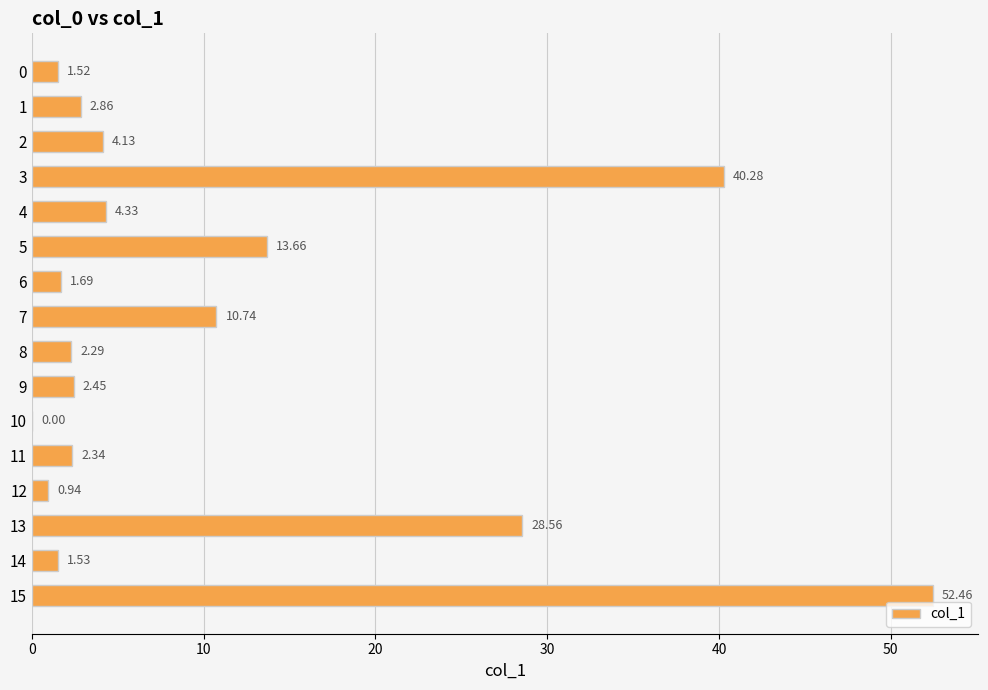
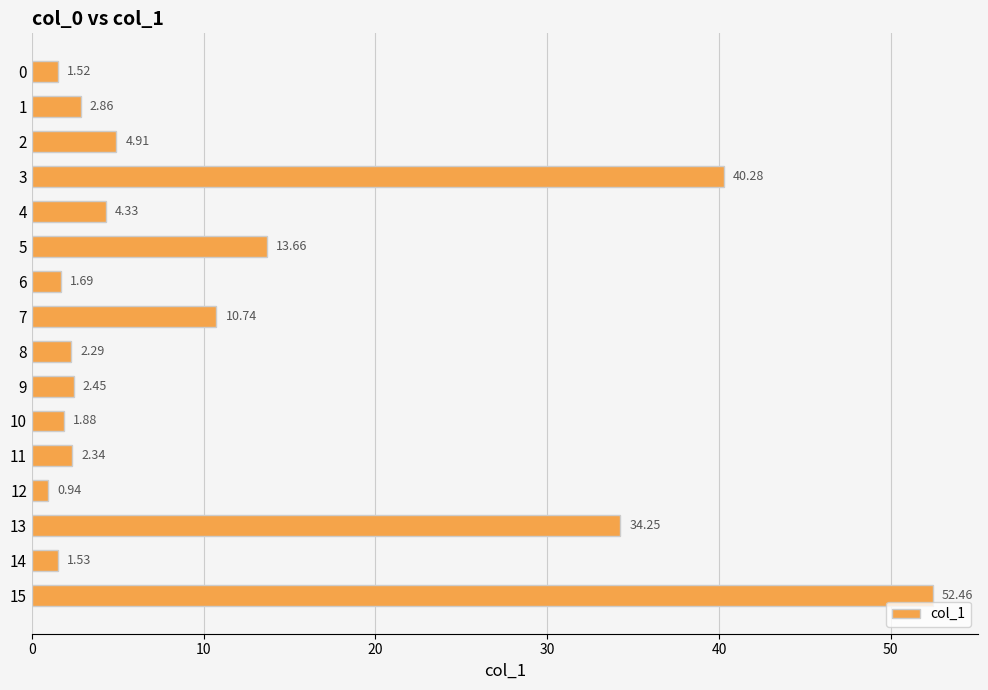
  {
    "0": 1.52,
    "1": 2.86,
-   "2": 4.13,
+   "2": 4.91,
    "3": 40.28,
    "4": 4.33,
    "5": 13.66,
    "6": 1.69,
    "7": 10.74,
    "8": 2.29,
    "9": 2.45,
-   "10": 0.00,
+   "10": 1.88,
    "11": 2.34,
    "12": 0.94,
-   "13": 28.56,
+   "13": 34.25,
    "14": 1.53
  }
